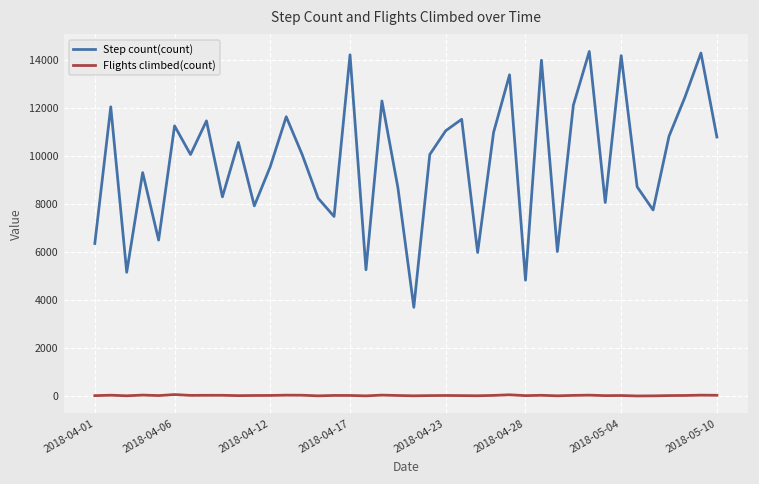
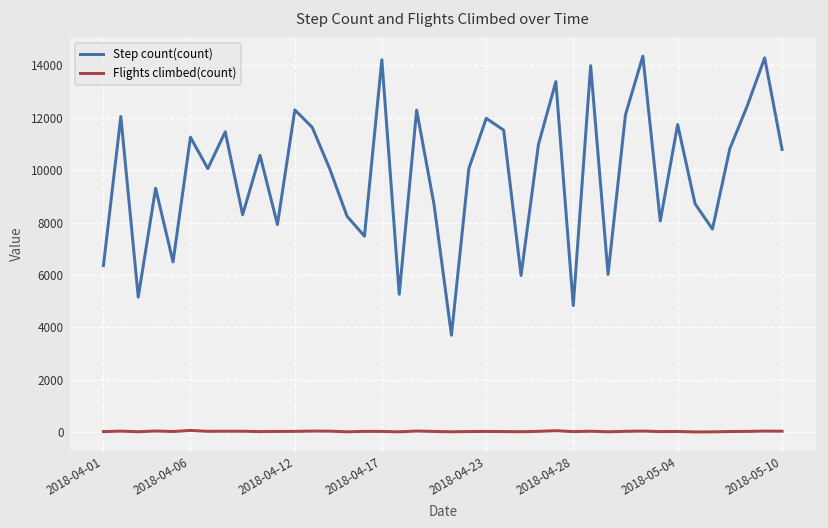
  {
    "Step count(count)": {
      "2018-04-01": 6400,
      "2018-04-06": 11300,
-     "2018-04-12": 9600,
+     "2018-04-12": 12300,
      "2018-04-17": 14200,
-     "2018-04-23": 11100,
+     "2018-04-23": 12000,
      "2018-04-28": 4800,
-     "2018-05-04": 14200,
+     "2018-05-04": 11700,
      "2018-05-10": 10800
    },
    "Flights climbed(count)": {
      "2018-04-01": 0,
      "2018-04-06": 100,
      "2018-04-12": 0,
      "2018-04-17": 0,
      "2018-04-23": 0,
      "2018-04-28": 0,
      "2018-05-04": 0,
      "2018-05-10": 0
    }
  }
